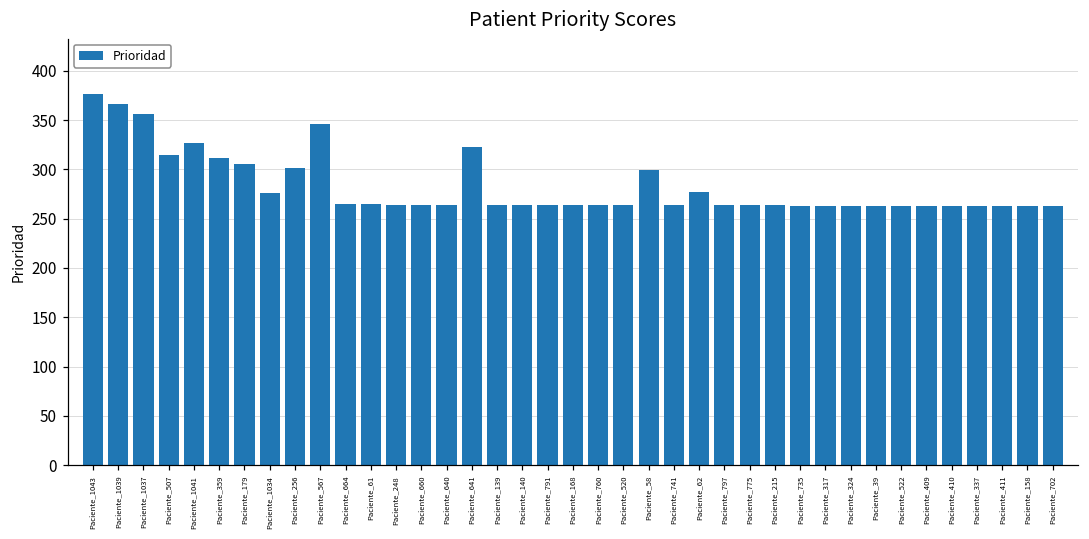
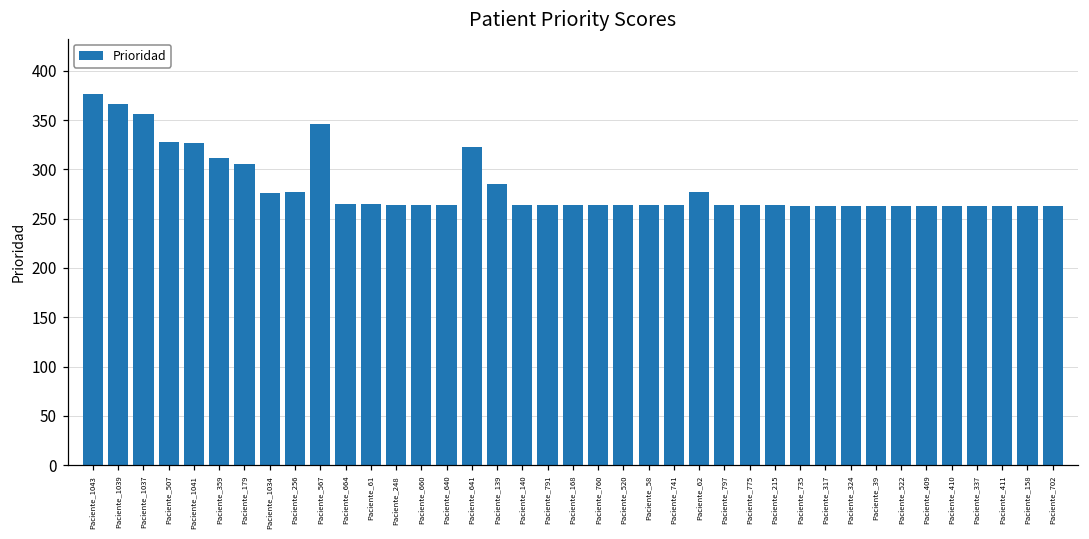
  {
    "Paciente_1043": 380,
    "Paciente_1039": 370,
    "Paciente_1037": 360,
-   "Paciente_507": 310,
+   "Paciente_507": 330,
    "Paciente_1041": 330,
    "Paciente_359": 310,
    "Paciente_179": 310,
    "Paciente_1034": 280,
-   "Paciente_256": 300,
+   "Paciente_256": 280,
    "Paciente_567": 350,
    "Paciente_664": 260,
    "Paciente_61": 260,
    "Paciente_248": 260,
    "Paciente_660": 260,
    "Paciente_640": 260,
    "Paciente_641": 320,
-   "Paciente_139": 260,
+   "Paciente_139": 290,
    "Paciente_140": 260,
    "Paciente_791": 260,
    "Paciente_168": 260,
    "Paciente_760": 260,
    "Paciente_520": 260,
-   "Paciente_58": 300,
+   "Paciente_58": 260,
    "Paciente_741": 260,
    "Paciente_62": 280,
    "Paciente_797": 260,
    "Paciente_775": 260,
    "Paciente_215": 260,
    "Paciente_735": 260,
    "Paciente_317": 260,
    "Paciente_324": 260,
    "Paciente_39": 260,
    "Paciente_522": 260,
    "Paciente_409": 260,
    "Paciente_410": 260,
    "Paciente_337": 260,
    "Paciente_411": 260,
    "Paciente_158": 260,
    "Paciente_702": 260
  }
